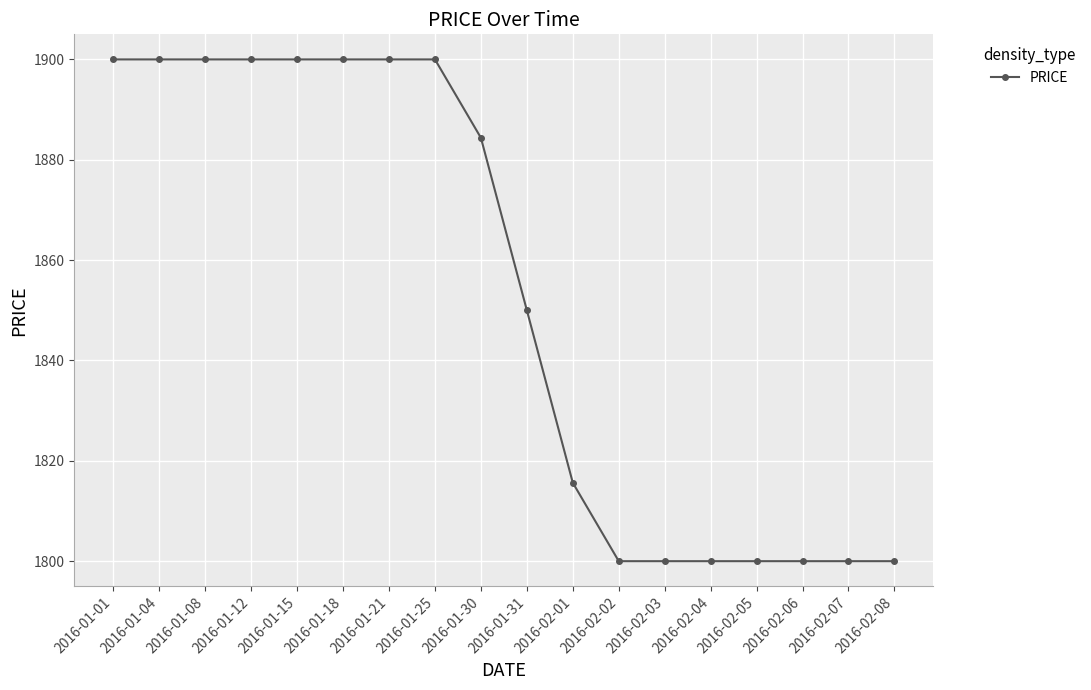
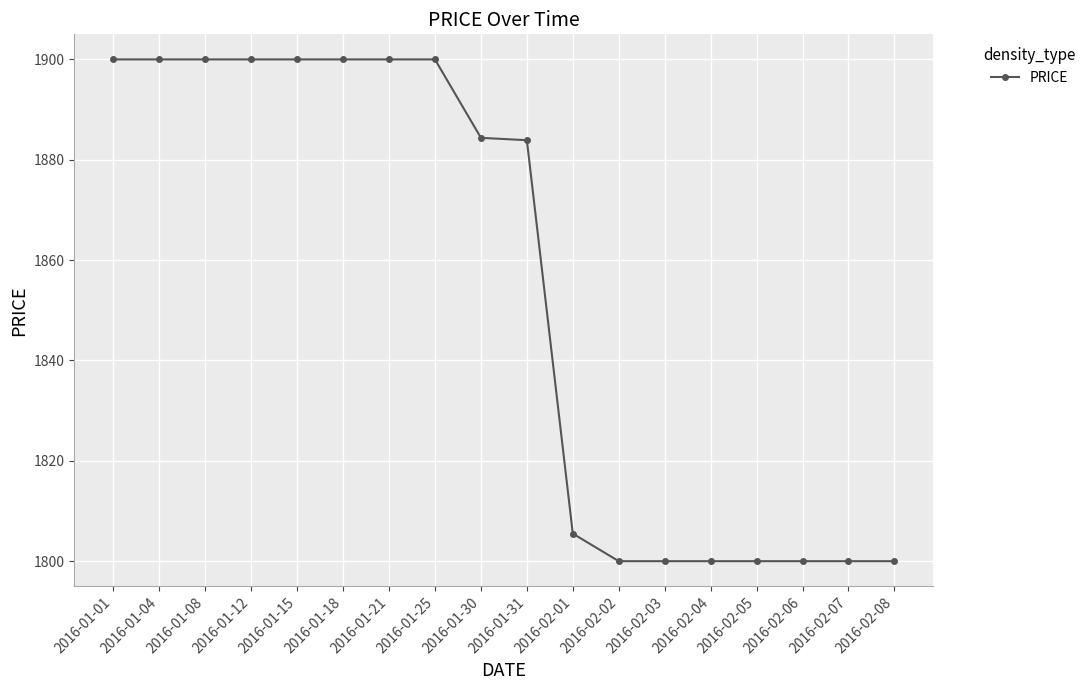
  {
    "2016-01-01": 1900,
    "2016-01-04": 1900,
    "2016-01-08": 1900,
    "2016-01-12": 1900,
    "2016-01-15": 1900,
    "2016-01-18": 1900,
    "2016-01-21": 1900,
    "2016-01-25": 1900,
    "2016-01-30": 1884,
-   "2016-01-31": 1850,
-   "2016-02-01": 1816,
+   "2016-01-31": 1884,
+   "2016-02-01": 1805,
    "2016-02-02": 1800,
    "2016-02-03": 1800,
    "2016-02-04": 1800,
    "2016-02-05": 1800,
    "2016-02-06": 1800,
    "2016-02-07": 1800,
    "2016-02-08": 1800
  }
